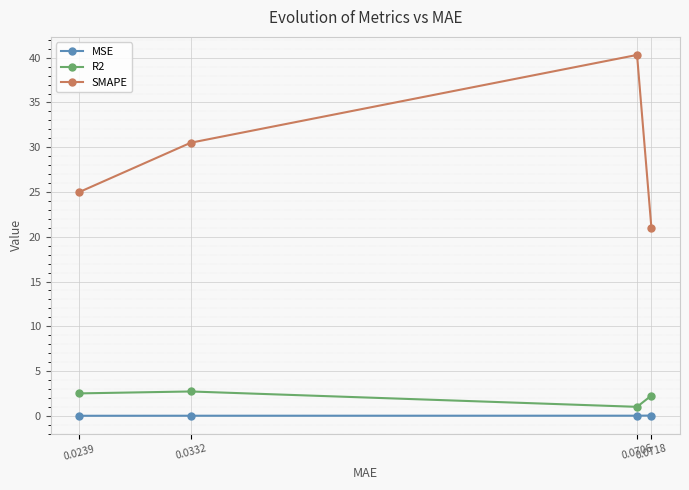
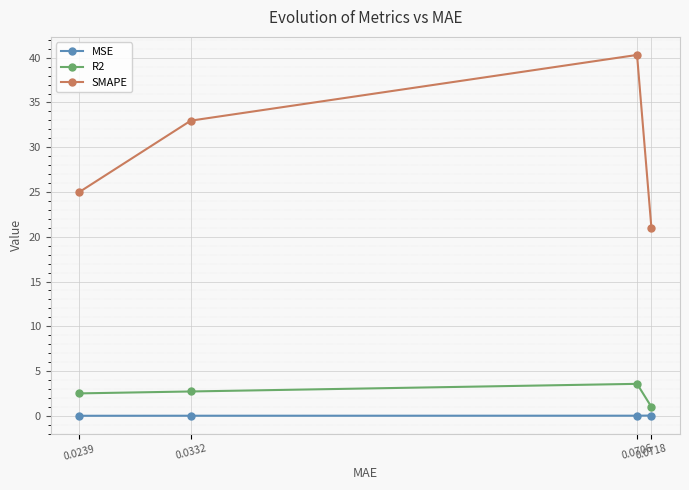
  {
    "MSE": {
      "0.0239": 0,
      "0.0332": 0,
      "0.0706": 0,
      "0.0718": 0
    },
    "R2": {
      "0.0239": 3,
      "0.0332": 3,
-     "0.0706": 1,
-     "0.0718": 2
+     "0.0706": 4,
+     "0.0718": 1
    },
    "SMAPE": {
      "0.0239": 25,
-     "0.0332": 31,
+     "0.0332": 33,
      "0.0706": 40,
      "0.0718": 21
    }
  }
